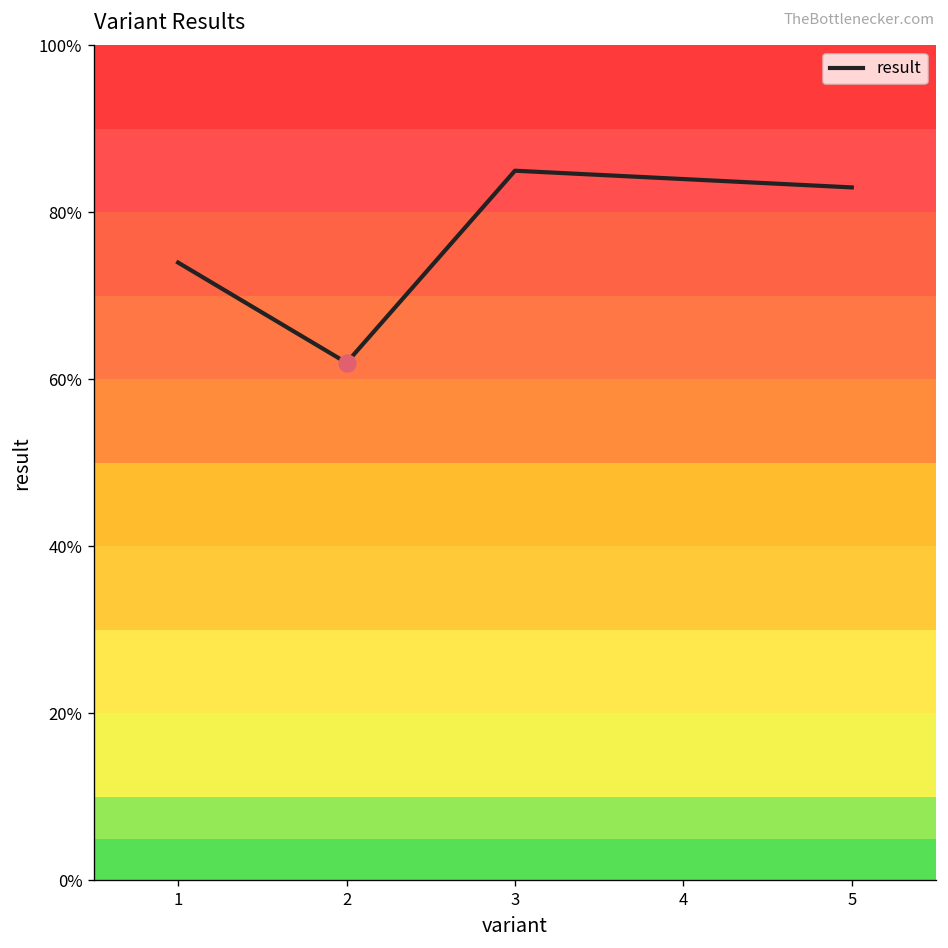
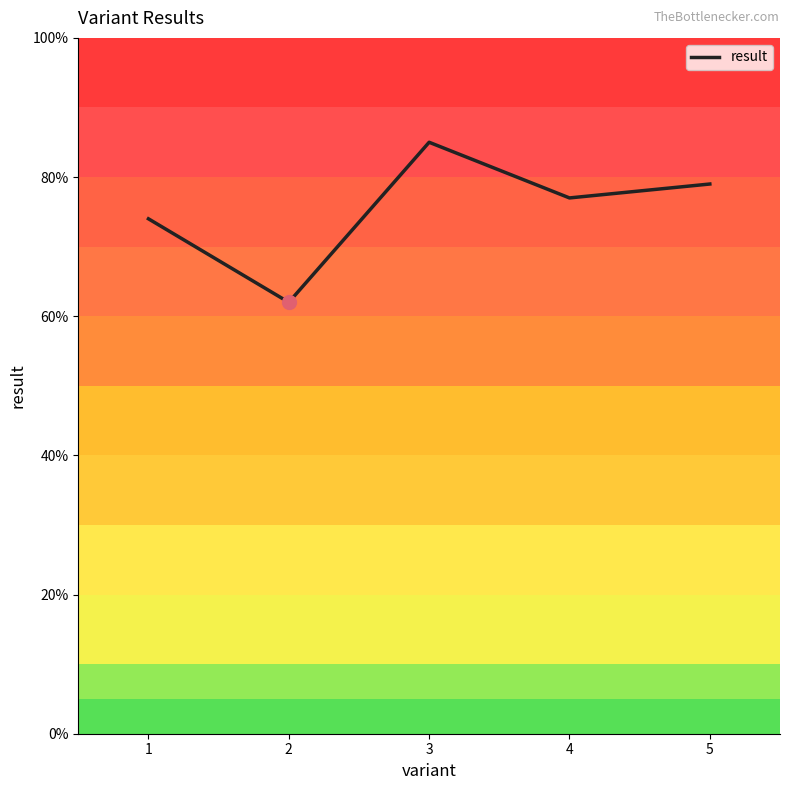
  {
    "result": {
      "1": "74%",
      "3": "85%",
-     "4": "84%",
-     "5": "83%"
+     "4": "77%",
+     "5": "79%"
    }
  }
